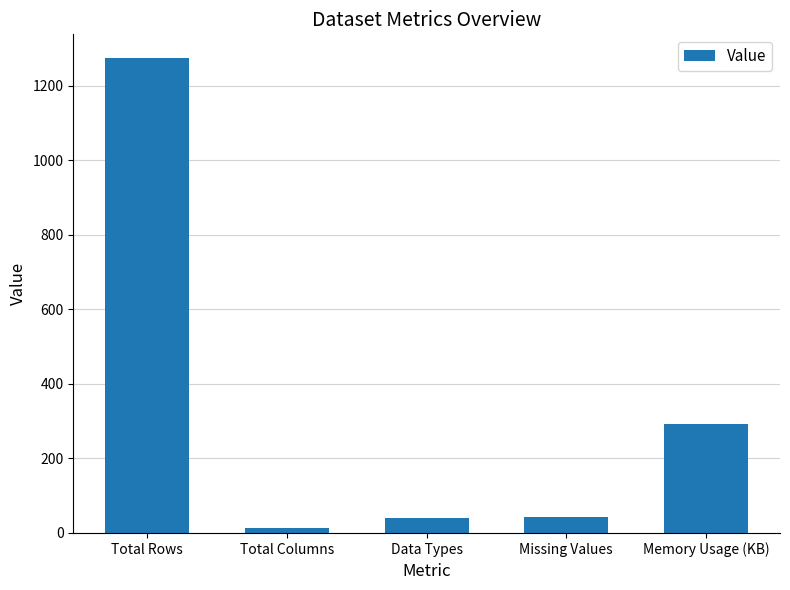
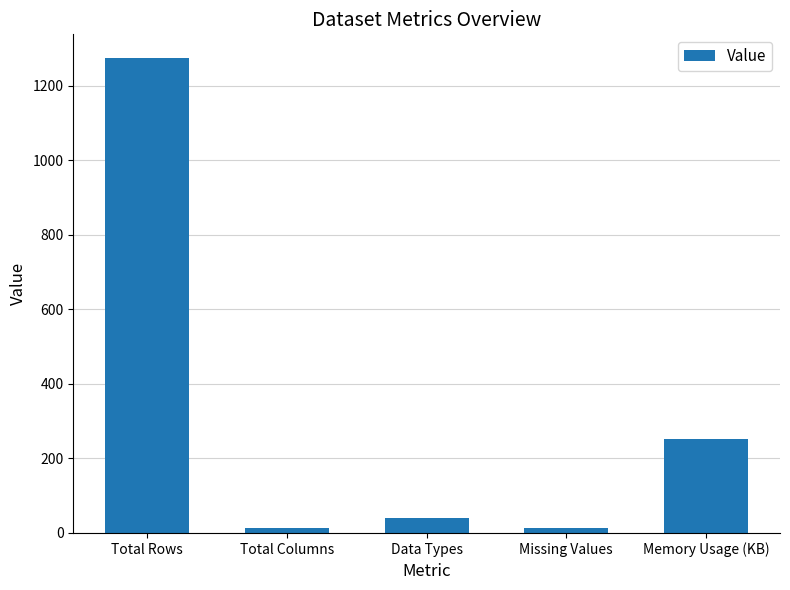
  {
    "Total Rows": 1270,
    "Total Columns": 10,
    "Data Types": 40,
-   "Missing Values": 40,
-   "Memory Usage (KB)": 290
+   "Missing Values": 10,
+   "Memory Usage (KB)": 250
  }
